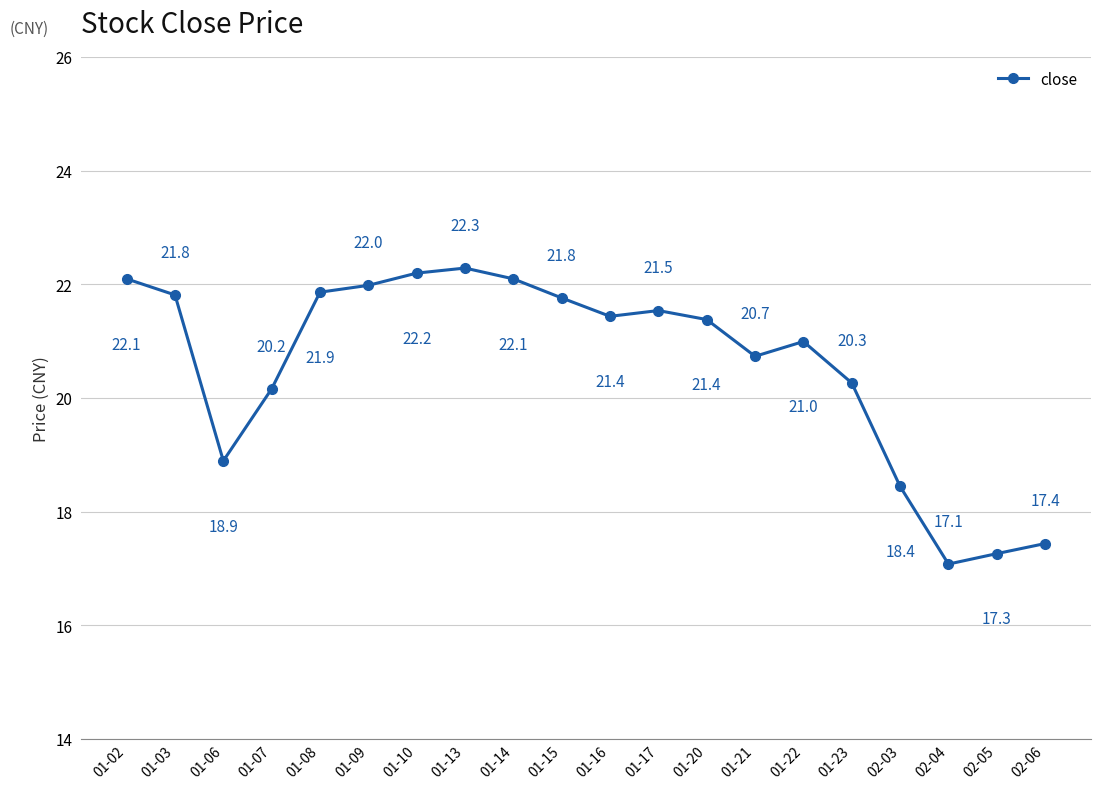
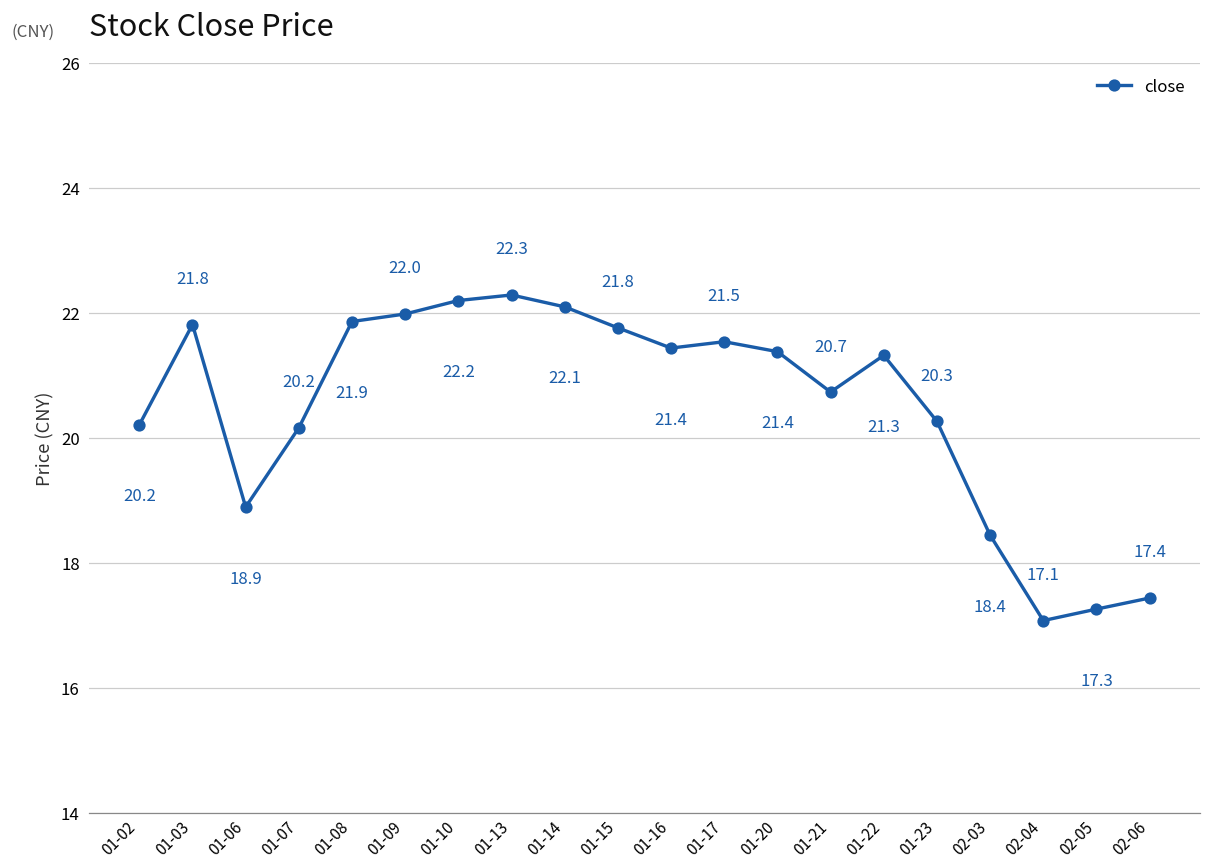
  {
-   "01-02": 22.1,
-   "01-22": 21.0
+   "01-02": 20.2,
+   "01-22": 21.3
  }
